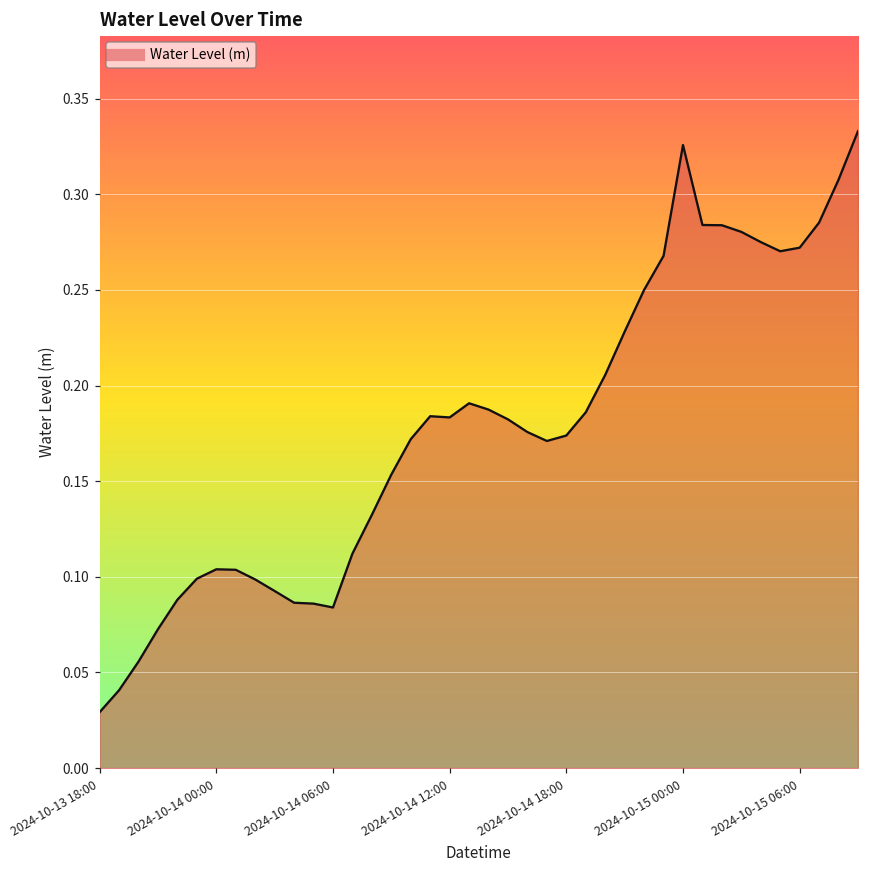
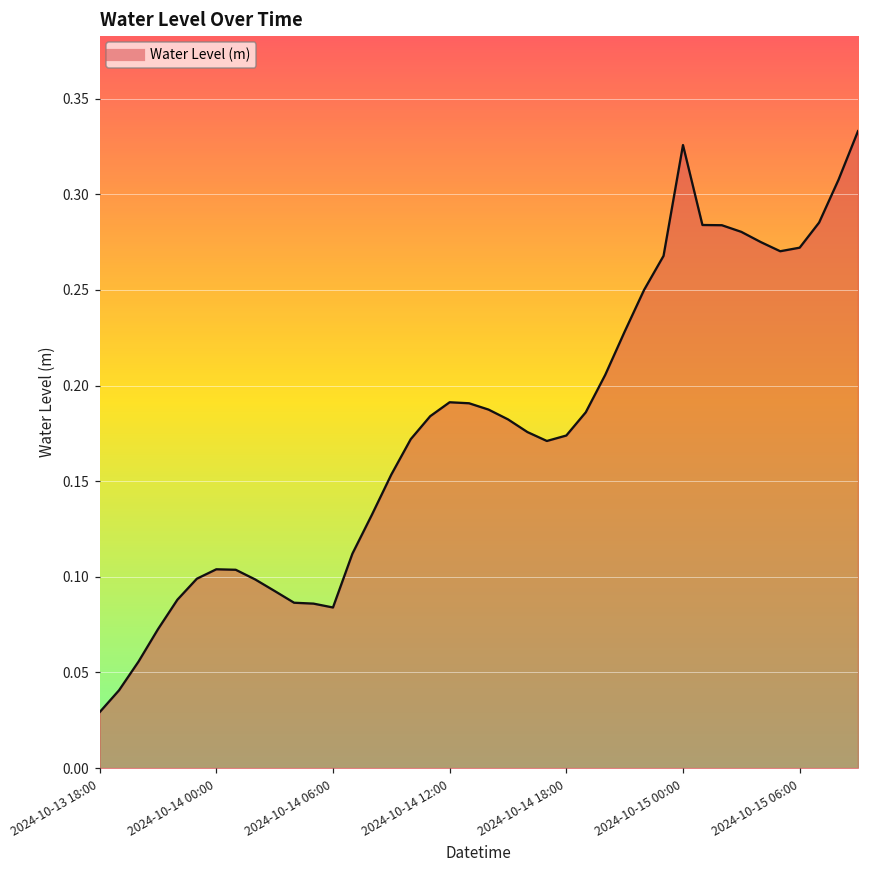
  {
    "2024-10-13 18:00": 0.029,
    "2024-10-14 00:00": 0.104,
    "2024-10-14 06:00": 0.084,
-   "2024-10-14 12:00": 0.183,
+   "2024-10-14 12:00": 0.191,
    "2024-10-14 18:00": 0.174,
    "2024-10-15 00:00": 0.326,
    "2024-10-15 06:00": 0.272
  }
